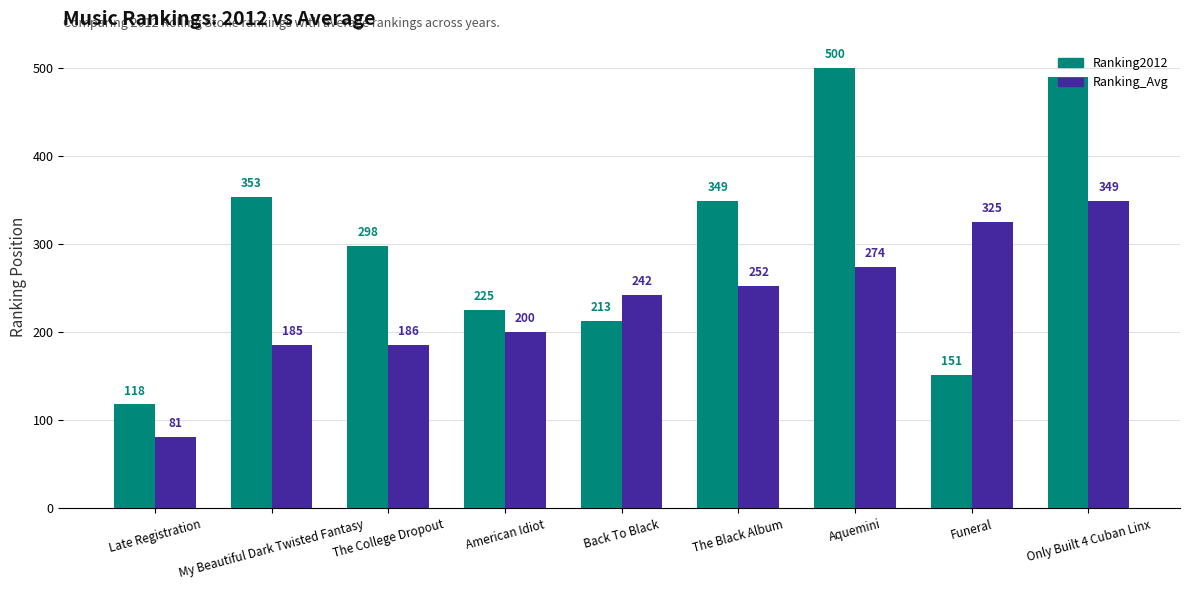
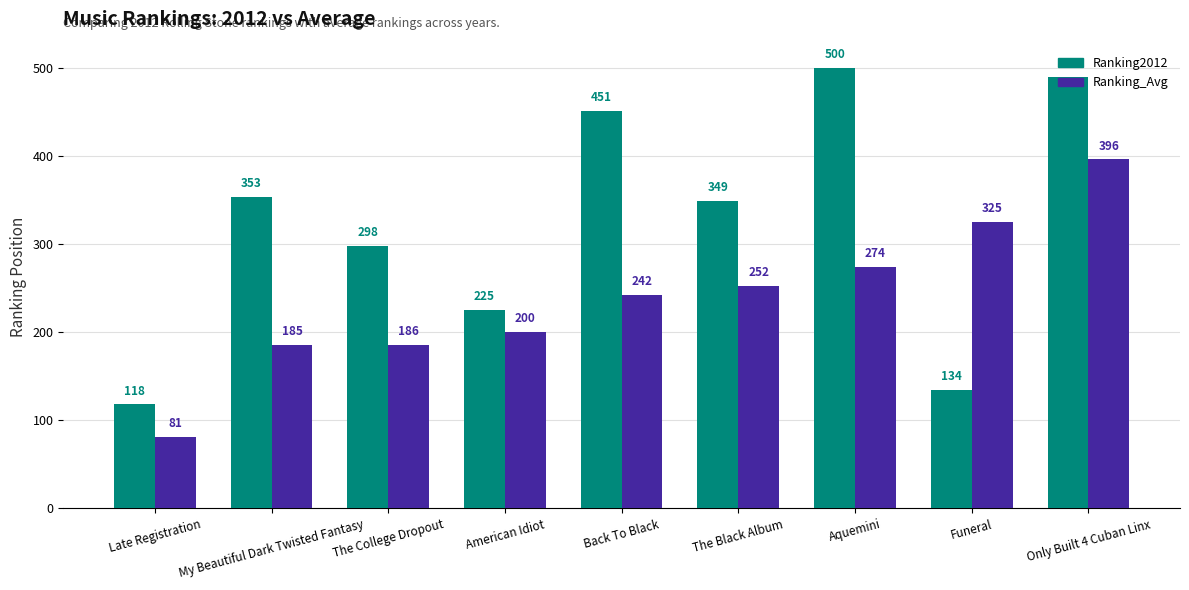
  {
    "Ranking2012": {
      "Late Registration": 118,
      "My Beautiful Dark Twisted Fantasy": 353,
      "The College Dropout": 298,
      "American Idiot": 225,
-     "Back To Black": 213,
+     "Back To Black": 451,
      "The Black Album": 349,
      "Aquemini": 500,
-     "Funeral": 151
+     "Funeral": 134
    },
    "Ranking_Avg": {
      "Late Registration": 81,
      "My Beautiful Dark Twisted Fantasy": 185,
      "The College Dropout": 186,
      "American Idiot": 200,
      "Back To Black": 242,
      "The Black Album": 252,
      "Aquemini": 274,
      "Funeral": 325,
-     "Only Built 4 Cuban Linx": 349
+     "Only Built 4 Cuban Linx": 396
    }
  }
